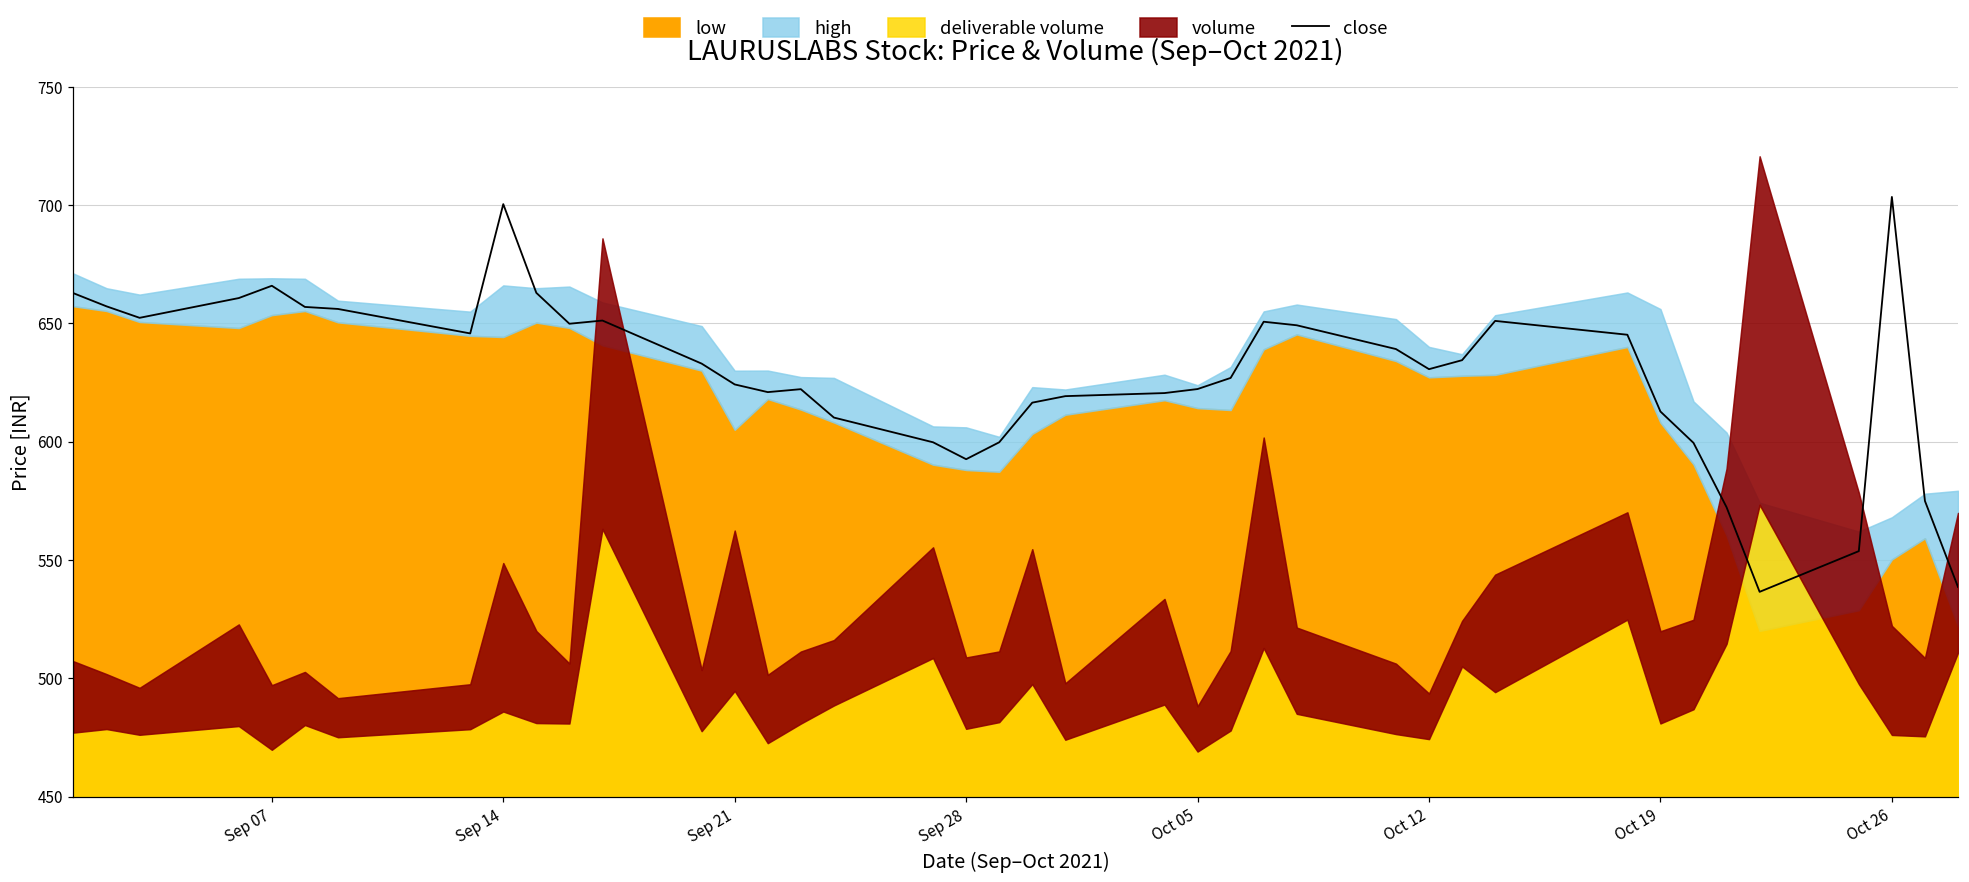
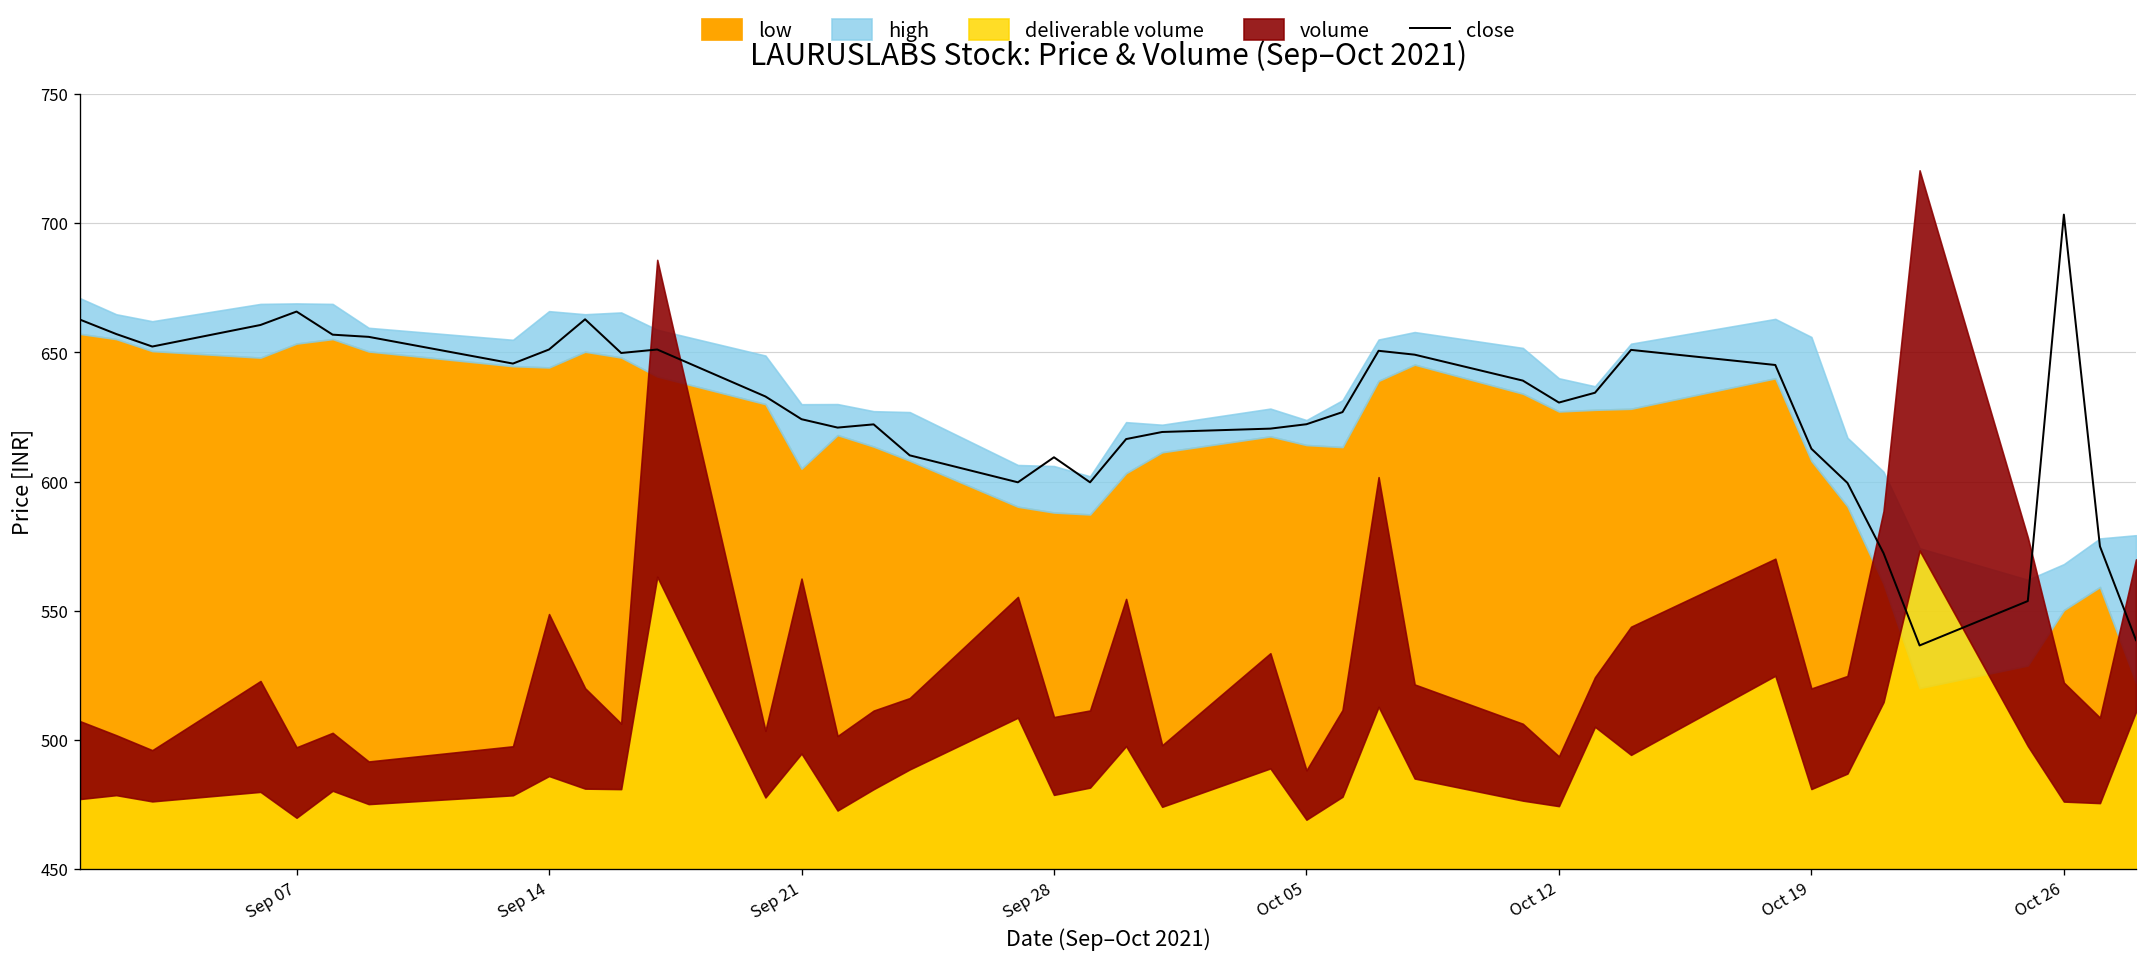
  {
    "close": {
      "Sep 07": 666,
-     "Sep 14": 700,
+     "Sep 14": 651,
      "Sep 21": 624,
-     "Sep 28": 593,
+     "Sep 28": 609,
      "Oct 05": 622,
      "Oct 12": 631,
      "Oct 19": 613,
      "Oct 26": 703
    },
    "volume": {
      "Sep 07": 27,
      "Sep 14": 63,
      "Sep 21": 68,
      "Sep 28": 30,
      "Oct 05": 19,
      "Oct 12": 19,
      "Oct 19": 39,
      "Oct 26": 46
    }
  }
